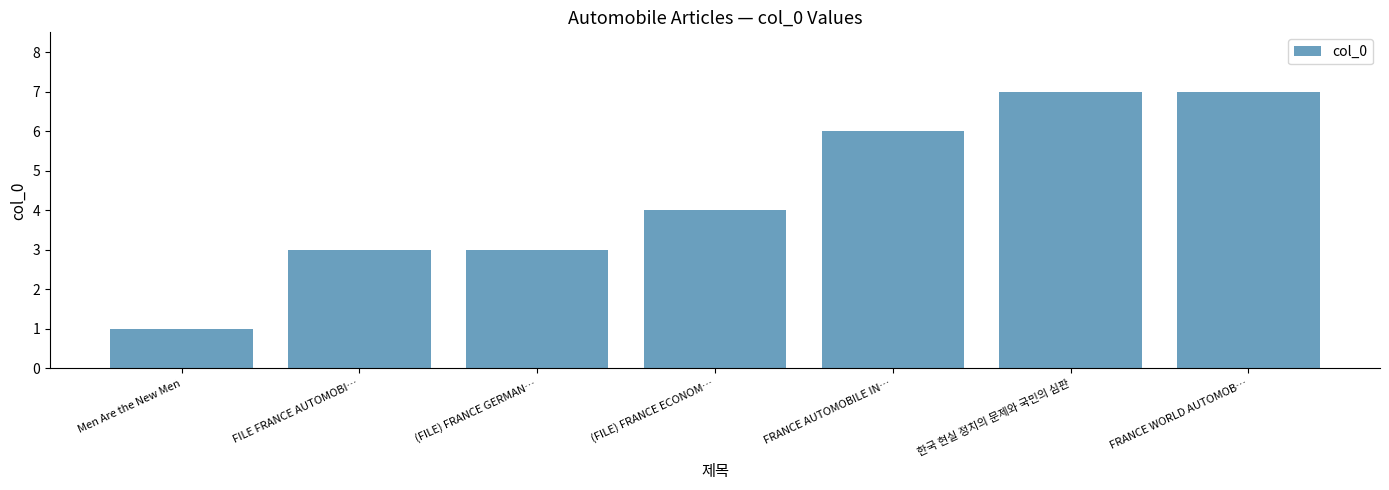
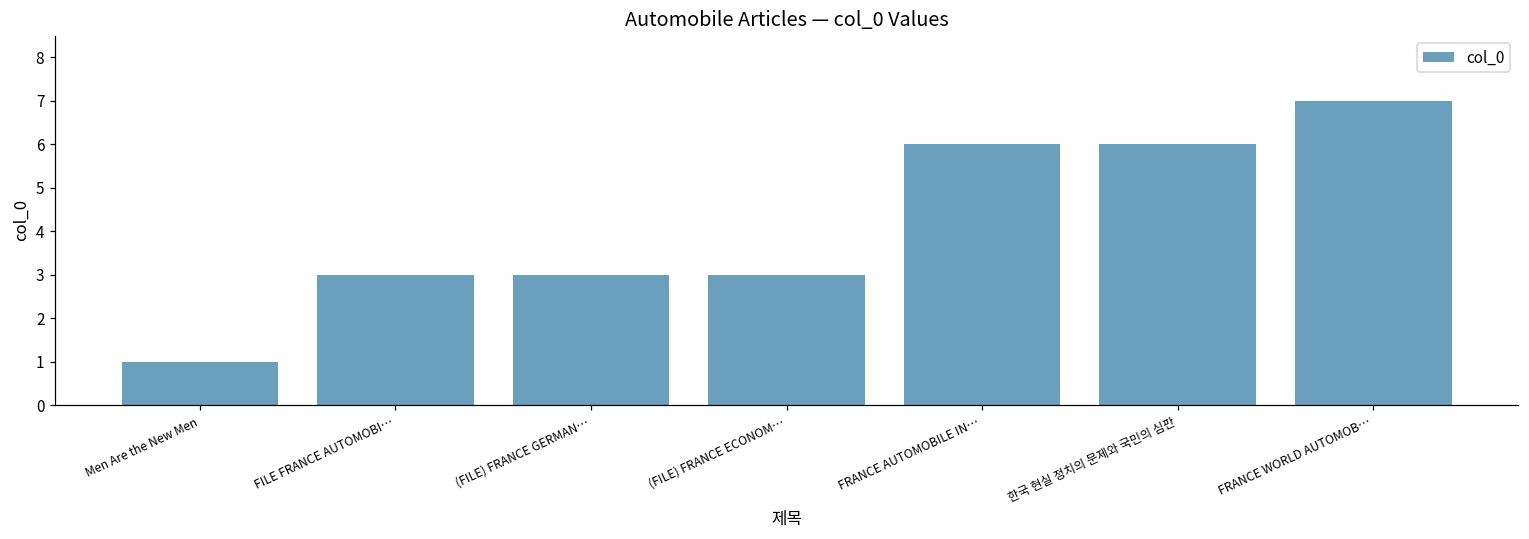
  {
    "Men Are the New Men": 1,
    "FILE FRANCE AUTOMOBI…": 3,
    "(FILE) FRANCE GERMAN…": 3,
-   "(FILE) FRANCE ECONOM…": 4,
+   "(FILE) FRANCE ECONOM…": 3,
    "FRANCE AUTOMOBILE IN…": 6,
-   "한국 현실 정치의 문제와 국민의 심판": 7,
+   "한국 현실 정치의 문제와 국민의 심판": 6,
    "FRANCE WORLD AUTOMOB…": 7
  }
